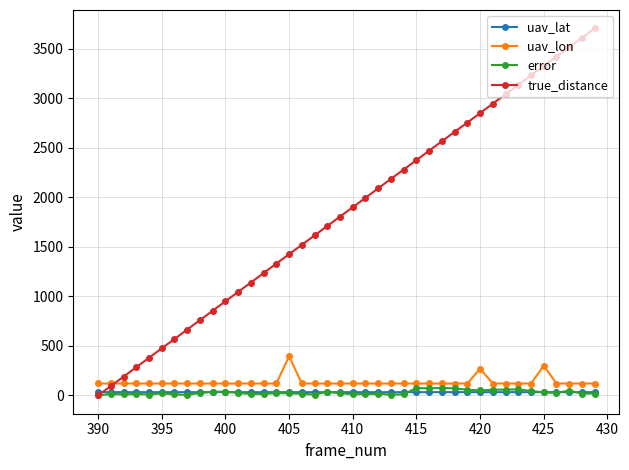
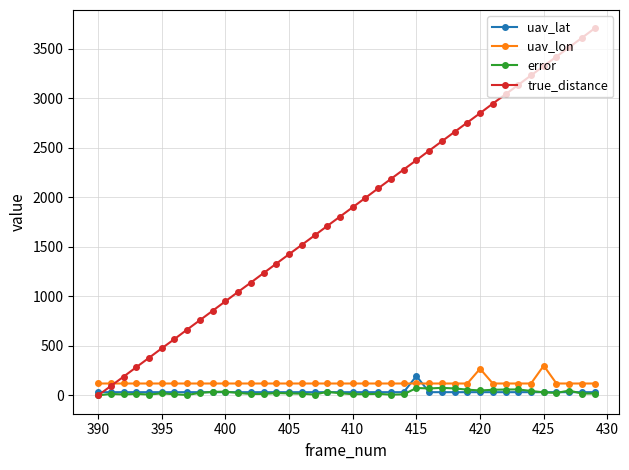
  {
    "uav_lat": {
      "390": 0,
-     "415": 0
+     "415": 200
    },
    "uav_lon": {
      "390": 100,
      "395": 100,
      "400": 100,
-     "405": 400,
+     "405": 100,
      "410": 100,
      "415": 100,
      "420": 300,
      "425": 300
    },
    "error": {
      "415": 100
    },
    "true_distance": {
      "395": 500,
      "400": 1000,
      "405": 1400,
      "410": 1900,
      "415": 2400,
      "420": 2800
    }
  }
